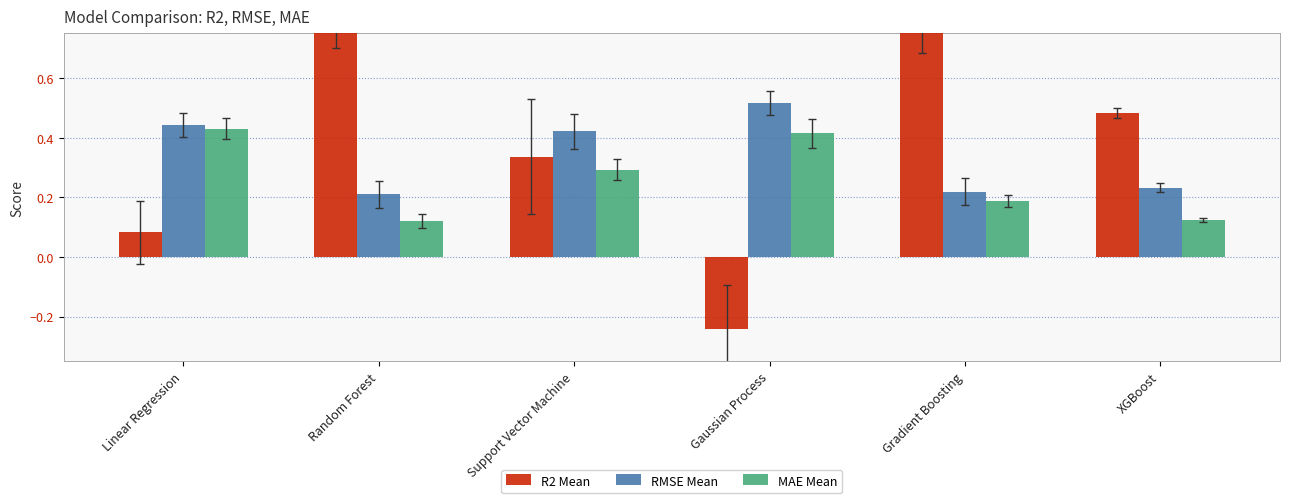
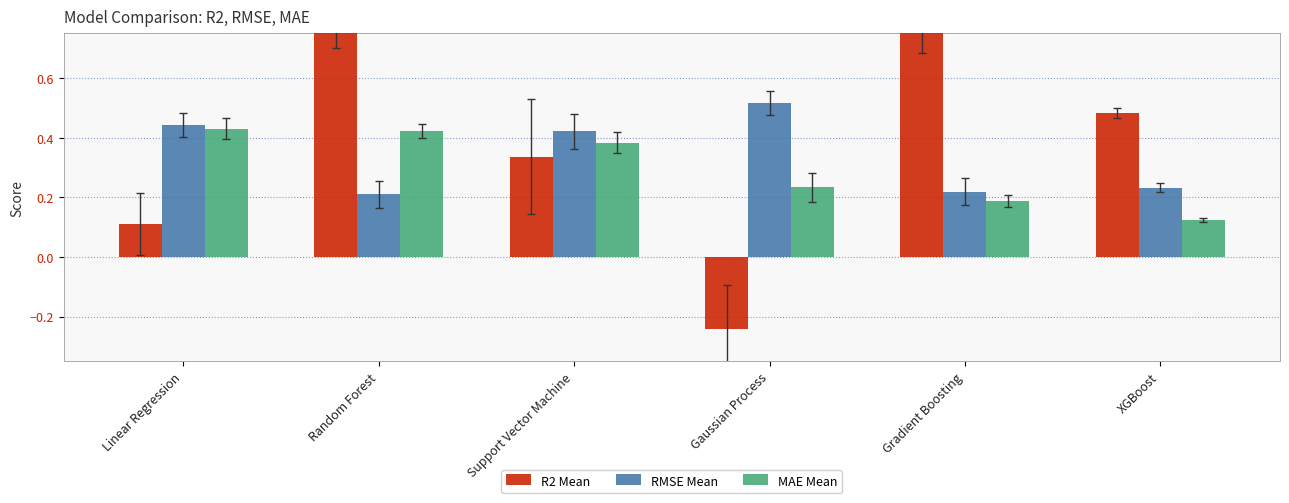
  {
    "R2 Mean": {
-     "Linear Regression": 0.08,
+     "Linear Regression": 0.11,
      "Support Vector Machine": 0.34,
      "Gaussian Process": -0.24,
      "XGBoost": 0.48
    },
    "MAE Mean": {
      "Linear Regression": 0.43,
-     "Random Forest": 0.12,
-     "Support Vector Machine": 0.29,
-     "Gaussian Process": 0.41,
+     "Random Forest": 0.42,
+     "Support Vector Machine": 0.38,
+     "Gaussian Process": 0.23,
      "Gradient Boosting": 0.19,
      "XGBoost": 0.12
    }
  }
